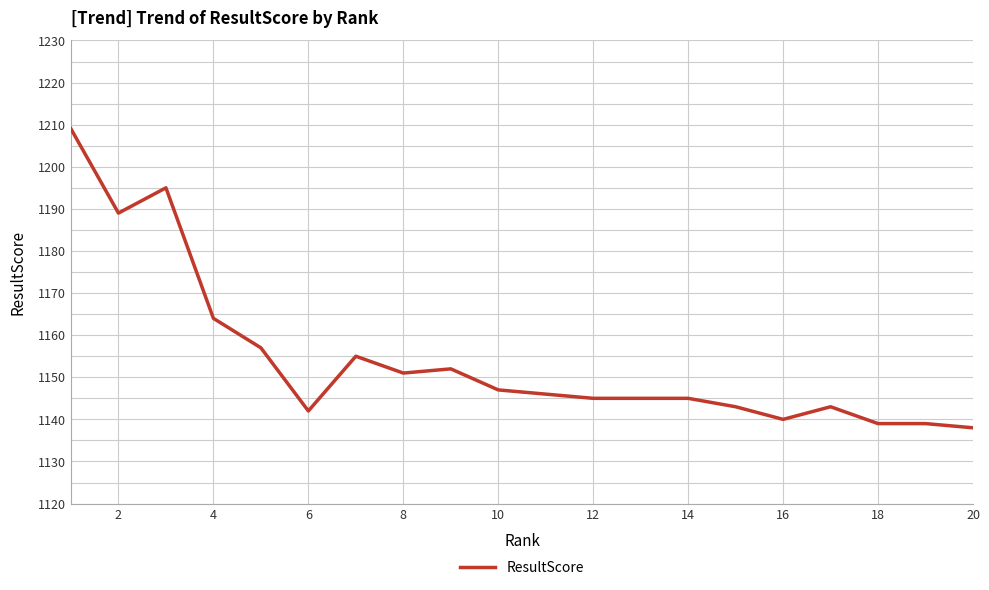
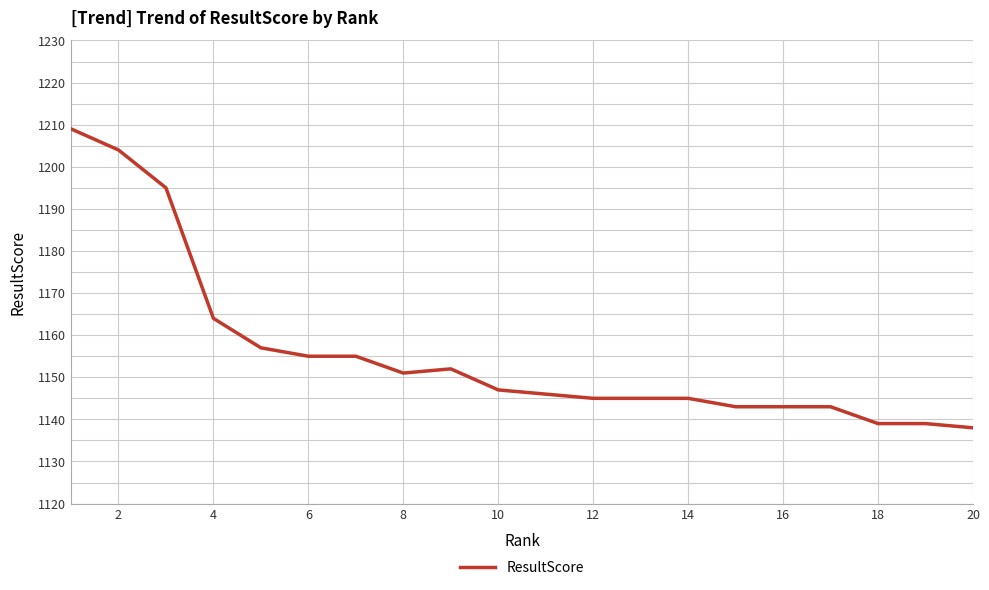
  {
-   "2": 1189,
+   "2": 1204,
    "4": 1164,
-   "6": 1142,
+   "6": 1155,
    "8": 1151,
    "10": 1147,
    "12": 1145,
    "14": 1145,
-   "16": 1140,
+   "16": 1143,
    "18": 1139,
    "20": 1138
  }
